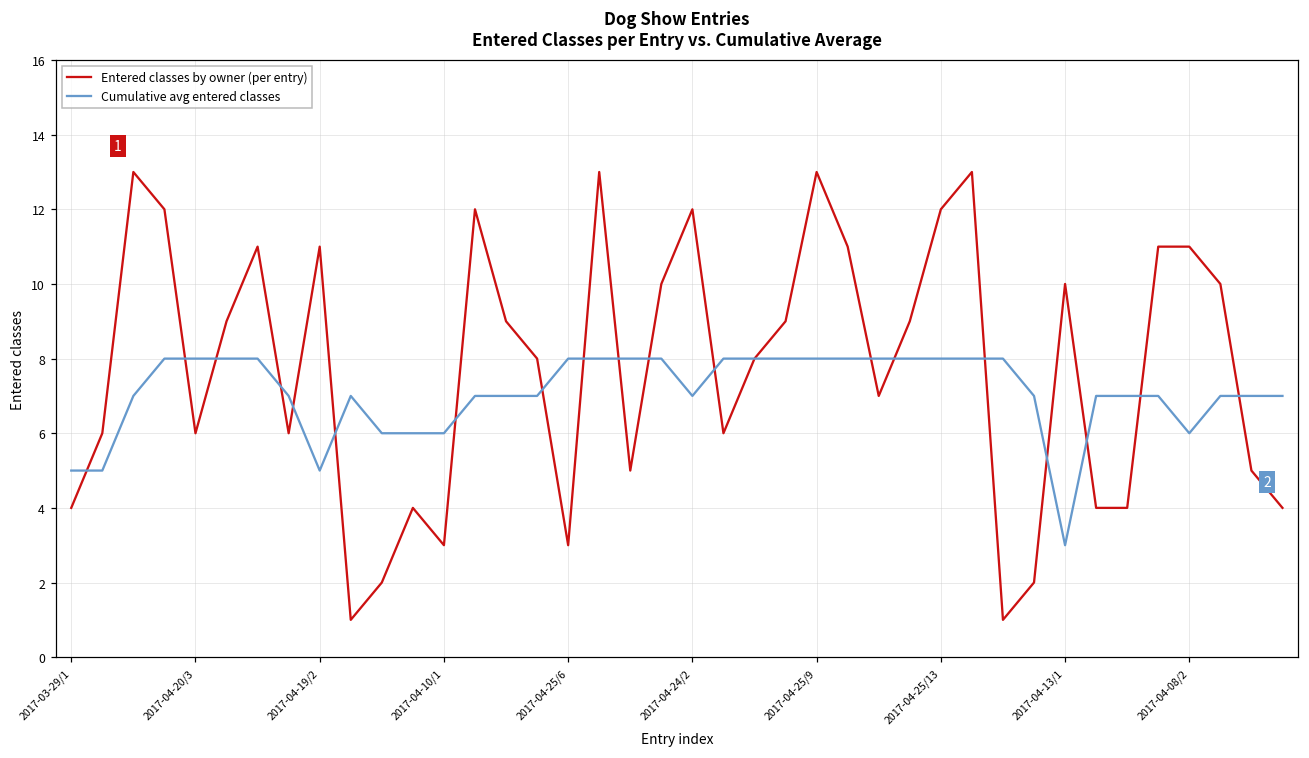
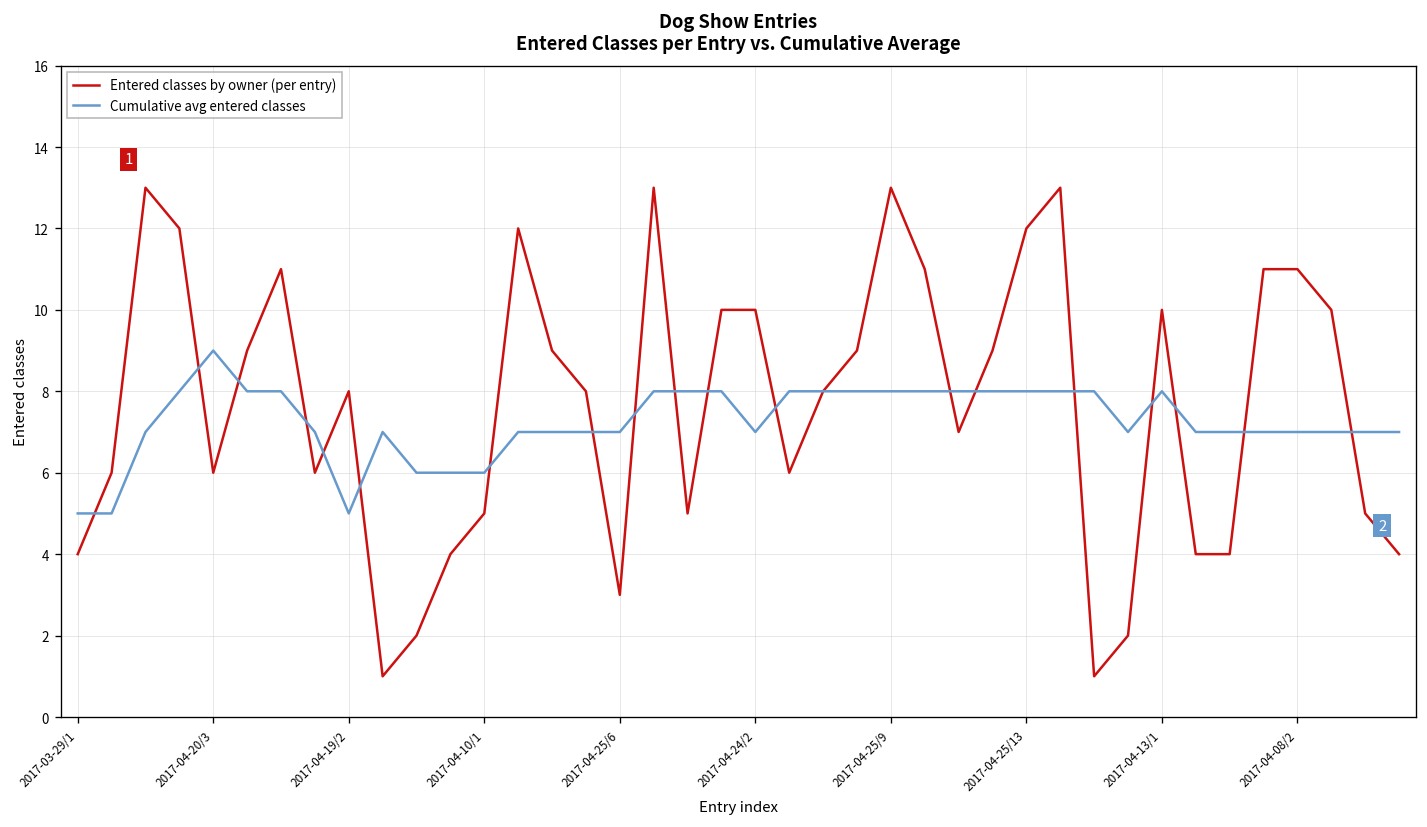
  {
    "Entered classes by owner (per entry)": {
      "2017-03-29/1": 4,
      "2017-04-20/3": 6,
-     "2017-04-19/2": 11,
-     "2017-04-10/1": 3,
+     "2017-04-19/2": 8,
+     "2017-04-10/1": 5,
      "2017-04-25/6": 3,
-     "2017-04-24/2": 12,
+     "2017-04-24/2": 10,
      "2017-04-25/9": 13,
      "2017-04-25/13": 12,
      "2017-04-13/1": 10,
      "2017-04-08/2": 11
    },
    "Cumulative avg entered classes": {
      "2017-03-29/1": 5,
-     "2017-04-20/3": 8,
+     "2017-04-20/3": 9,
      "2017-04-19/2": 5,
      "2017-04-10/1": 6,
-     "2017-04-25/6": 8,
+     "2017-04-25/6": 7,
      "2017-04-24/2": 7,
      "2017-04-25/9": 8,
      "2017-04-25/13": 8,
-     "2017-04-13/1": 3,
-     "2017-04-08/2": 6
+     "2017-04-13/1": 8,
+     "2017-04-08/2": 7
    }
  }
